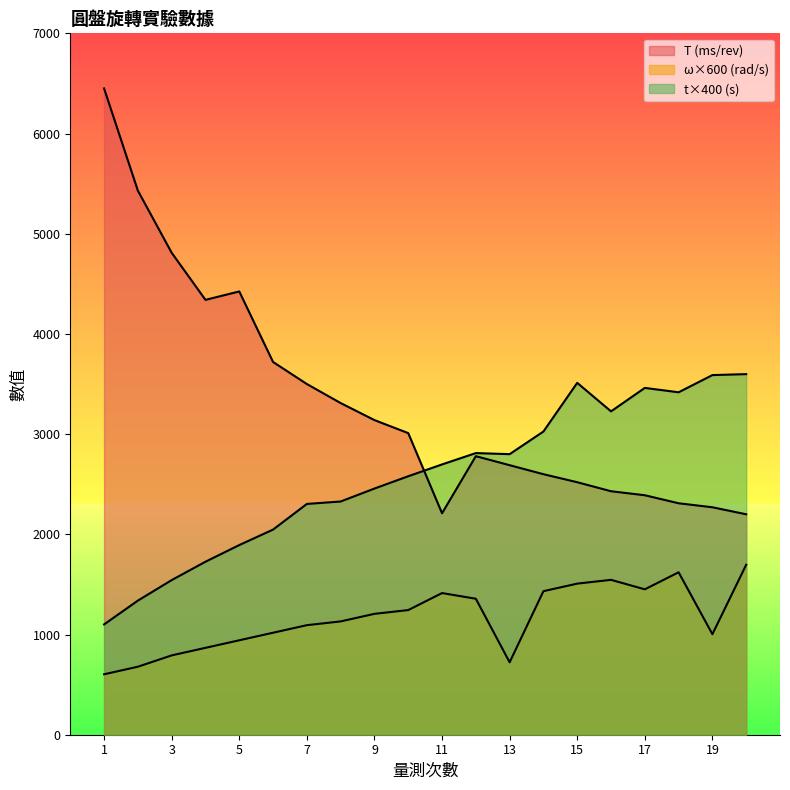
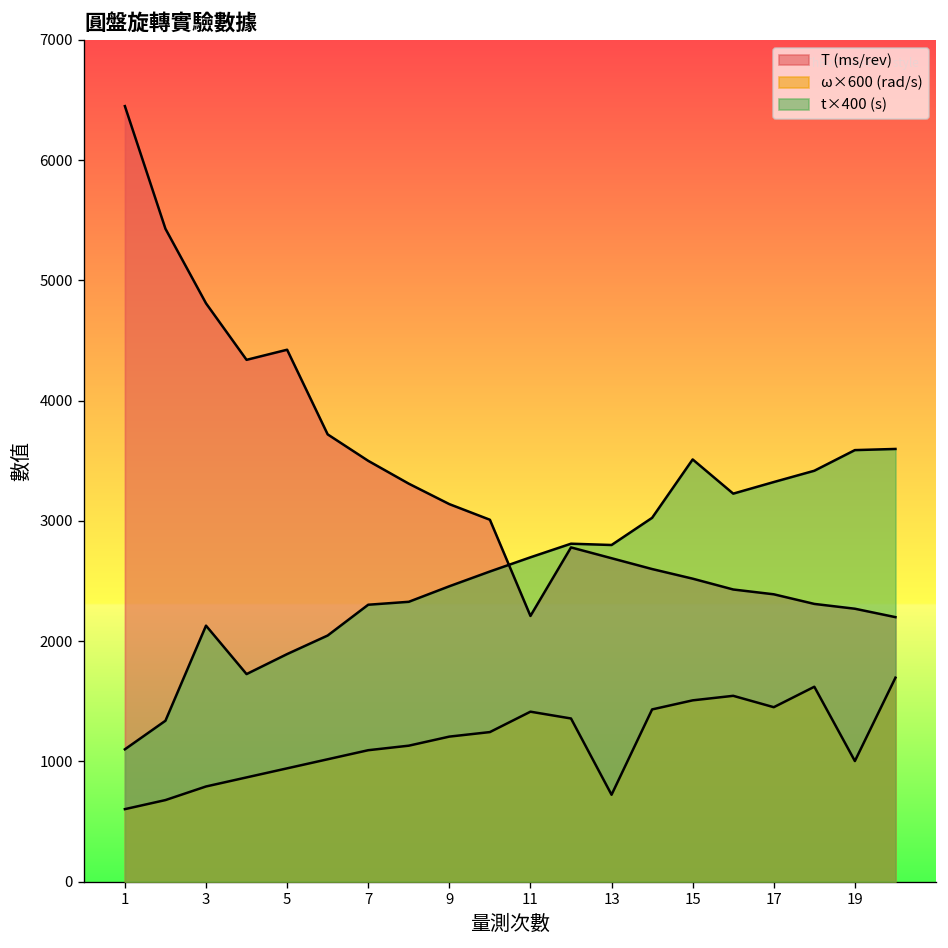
  {
    "T (ms/rev)": {
      "1": 6450,
      "3": 4810,
      "5": 4420,
      "7": 3500,
      "9": 3140,
      "11": 2210,
      "13": 2690,
      "15": 2520,
      "17": 2390,
      "19": 2270
    },
    "ω×600 (rad/s)": {
      "1": 600,
      "3": 790,
      "5": 940,
      "7": 1090,
      "9": 1210,
      "11": 1410,
      "13": 720,
      "15": 1510,
      "17": 1450,
      "19": 1000
    },
    "t×400 (s)": {
      "1": 1100,
-     "3": 1540,
+     "3": 2130,
      "5": 1890,
      "7": 2300,
      "9": 2460,
      "11": 2700,
      "13": 2800,
      "15": 3510,
-     "17": 3460,
+     "17": 3320,
      "19": 3590
    }
  }
